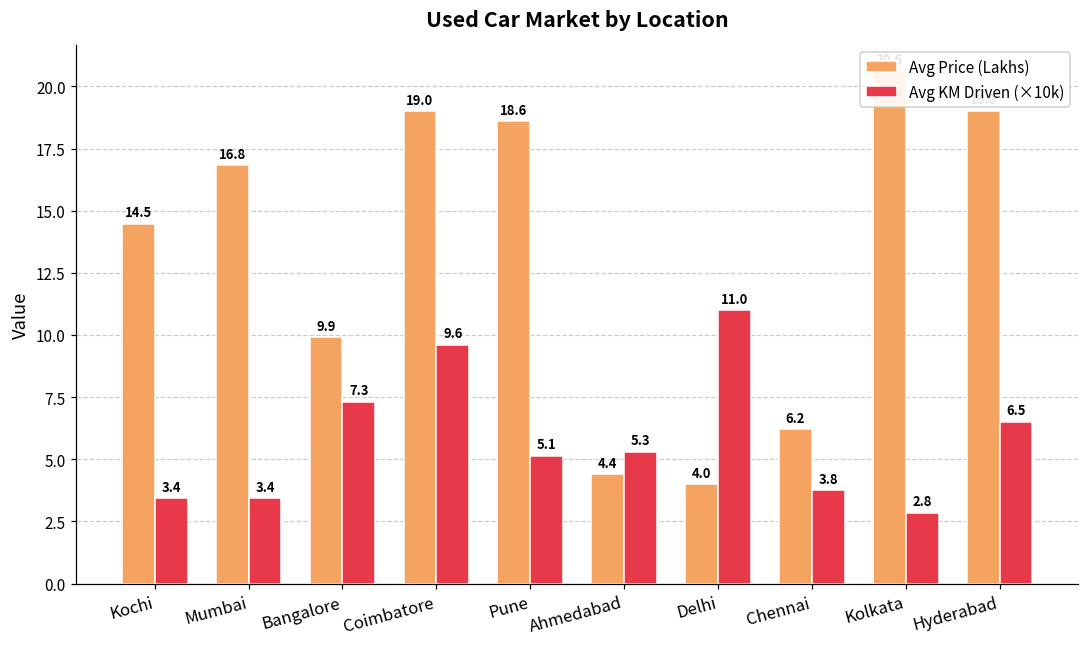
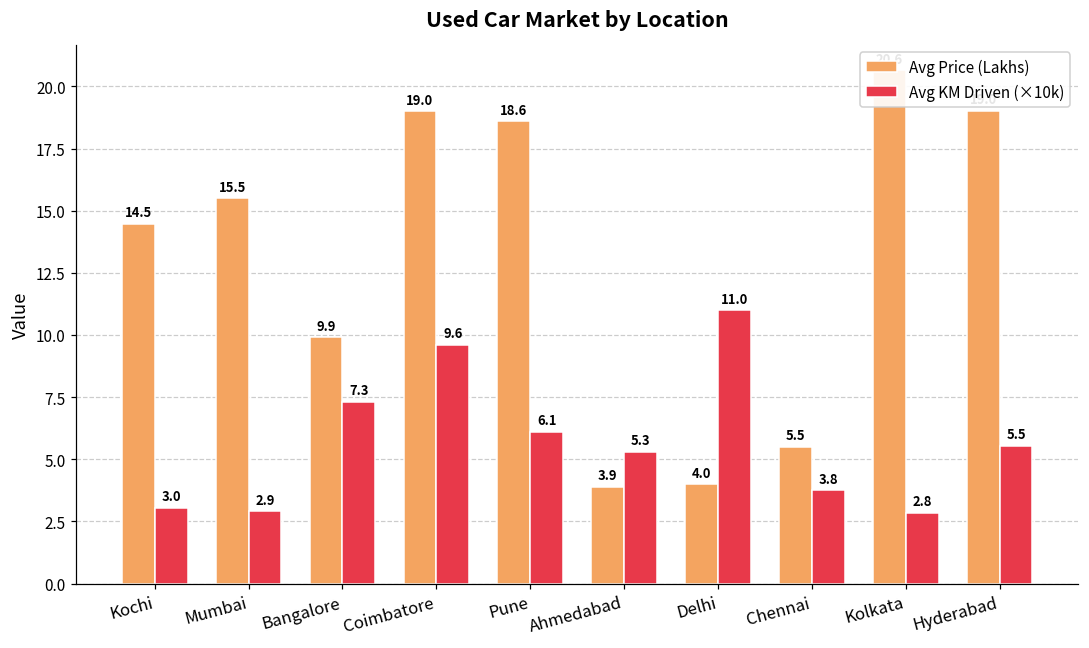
  {
    "Avg Price (Lakhs)": {
      "Kochi": 14.5,
-     "Mumbai": 16.8,
+     "Mumbai": 15.5,
      "Bangalore": 9.9,
      "Coimbatore": 19.0,
      "Pune": 18.6,
-     "Ahmedabad": 4.4,
+     "Ahmedabad": 3.9,
      "Delhi": 4.0,
-     "Chennai": 6.2
+     "Chennai": 5.5
    },
    "Avg KM Driven (×10k)": {
-     "Kochi": 3.4,
-     "Mumbai": 3.4,
+     "Kochi": 3.0,
+     "Mumbai": 2.9,
      "Bangalore": 7.3,
      "Coimbatore": 9.6,
-     "Pune": 5.1,
+     "Pune": 6.1,
      "Ahmedabad": 5.3,
      "Delhi": 11.0,
      "Chennai": 3.8,
      "Kolkata": 2.8,
-     "Hyderabad": 6.5
+     "Hyderabad": 5.5
    }
  }
